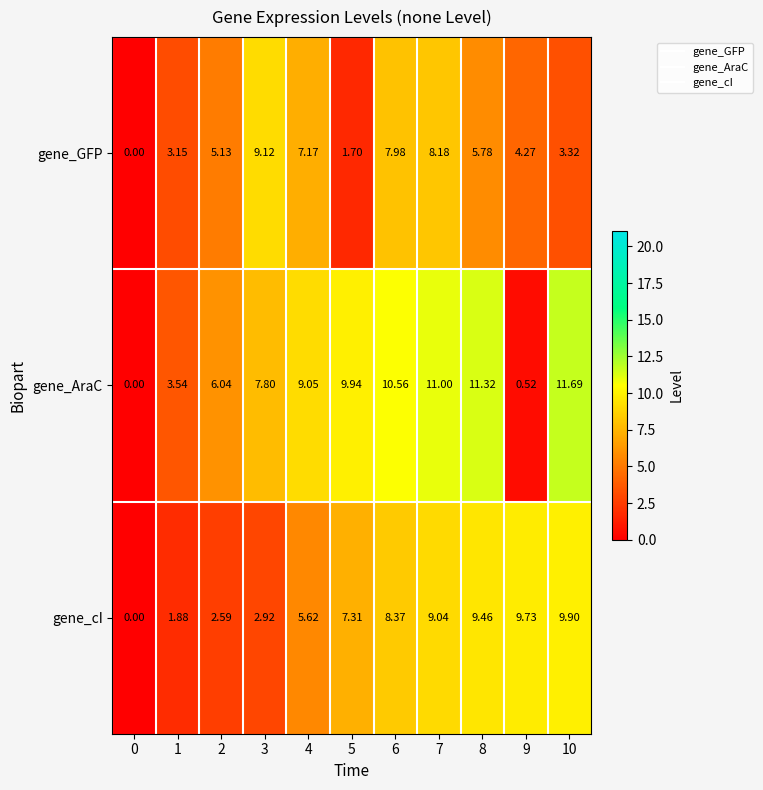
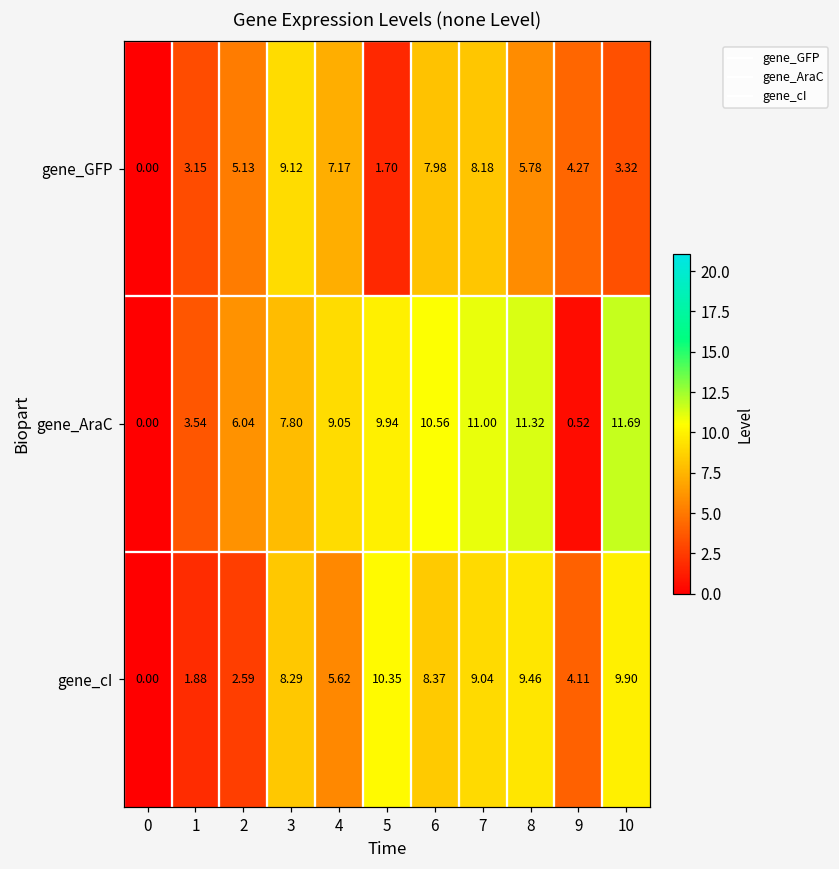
  {
    "gene_GFP": {
      "0": 0.00,
      "1": 3.15,
      "2": 5.13,
      "3": 9.12,
      "4": 7.17,
      "5": 1.70,
      "6": 7.98,
      "7": 8.18,
      "8": 5.78,
      "9": 4.27,
      "10": 3.32
    },
    "gene_AraC": {
      "0": 0.00,
      "1": 3.54,
      "2": 6.04,
      "3": 7.80,
      "4": 9.05,
      "5": 9.94,
      "6": 10.56,
      "7": 11.00,
      "8": 11.32,
      "9": 0.52,
      "10": 11.69
    },
    "gene_cI": {
      "0": 0.00,
      "1": 1.88,
      "2": 2.59,
-     "3": 2.92,
+     "3": 8.29,
      "4": 5.62,
-     "5": 7.31,
+     "5": 10.35,
      "6": 8.37,
      "7": 9.04,
      "8": 9.46,
-     "9": 9.73,
+     "9": 4.11,
      "10": 9.90
    }
  }
